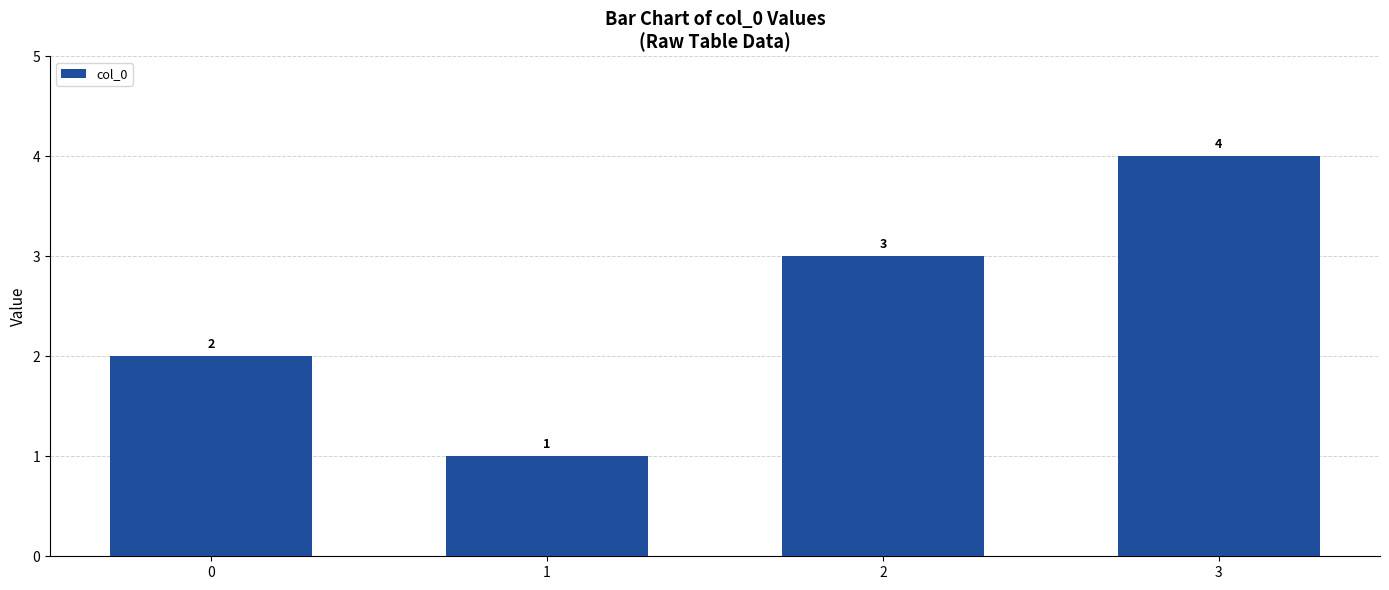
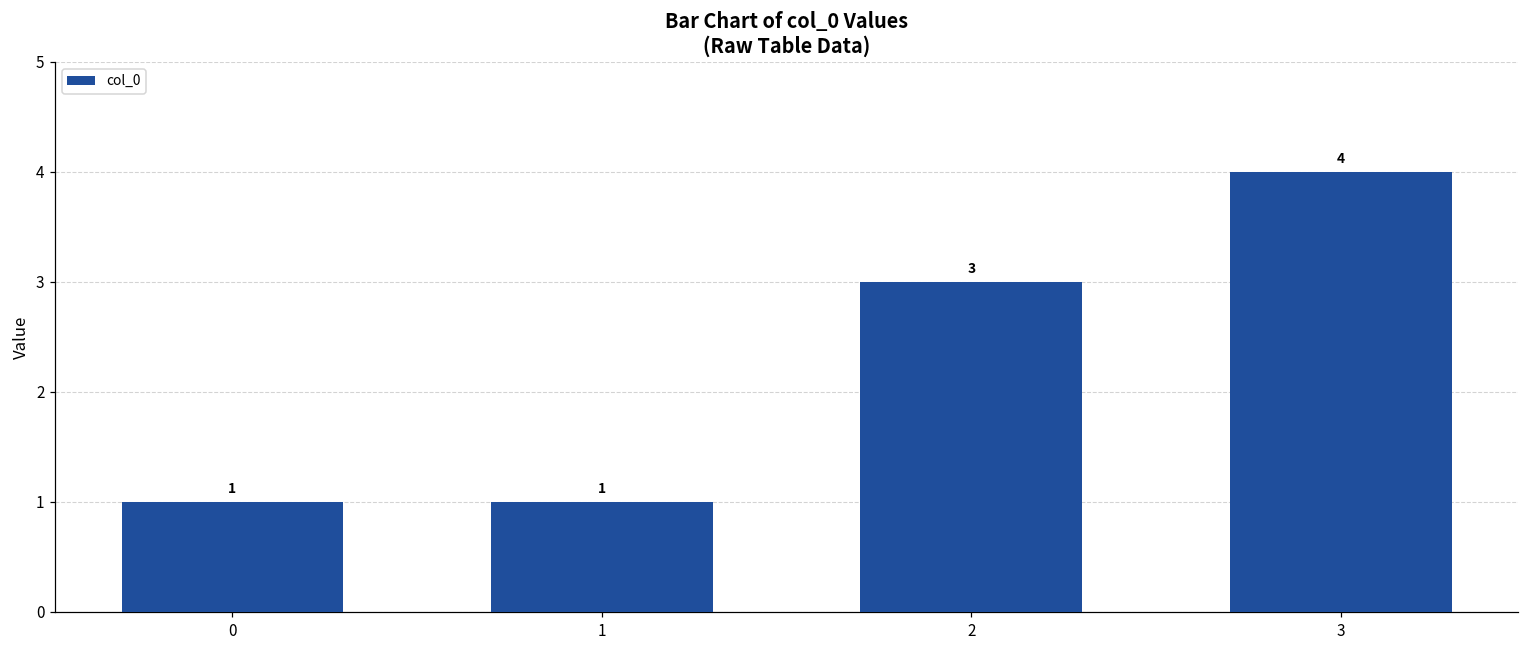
  {
-   "0": 2,
+   "0": 1,
    "1": 1,
    "2": 3,
    "3": 4
  }
